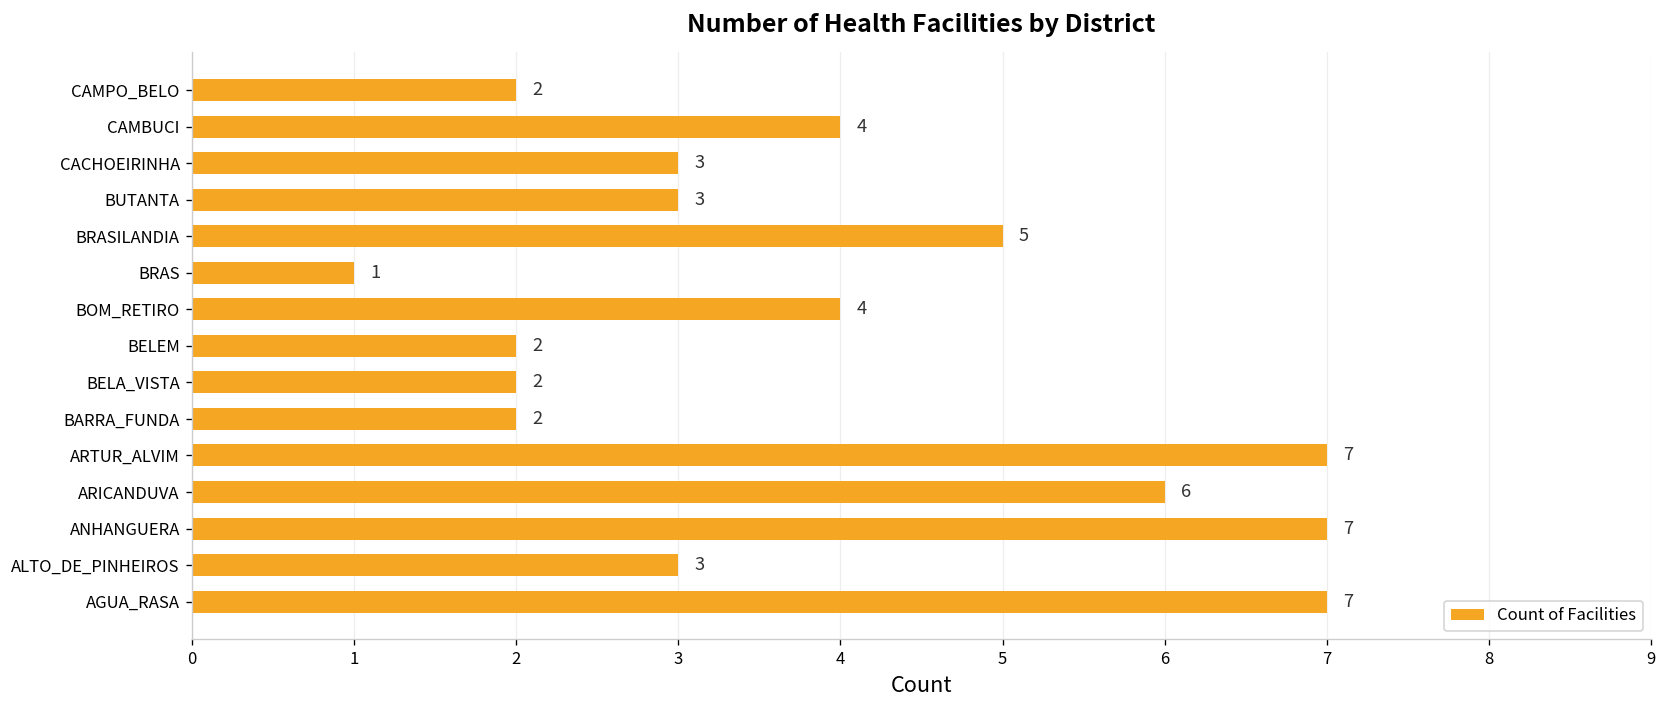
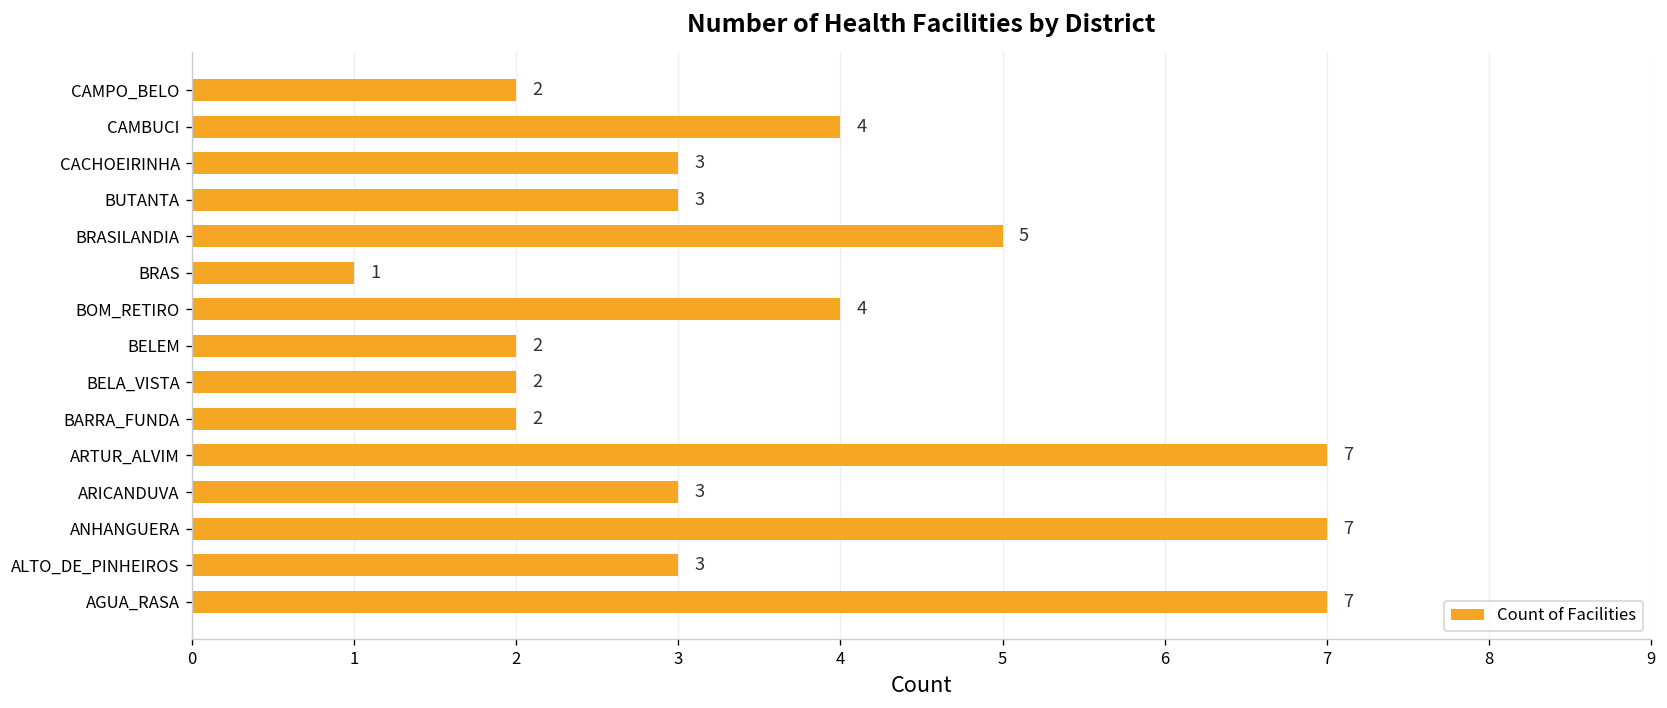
  {
    "CAMPO_BELO": 2,
    "CAMBUCI": 4,
    "CACHOEIRINHA": 3,
    "BUTANTA": 3,
    "BRASILANDIA": 5,
    "BRAS": 1,
    "BOM_RETIRO": 4,
    "BELEM": 2,
    "BELA_VISTA": 2,
    "BARRA_FUNDA": 2,
    "ARTUR_ALVIM": 7,
-   "ARICANDUVA": 6,
+   "ARICANDUVA": 3,
    "ANHANGUERA": 7,
    "ALTO_DE_PINHEIROS": 3,
    "AGUA_RASA": 7
  }
